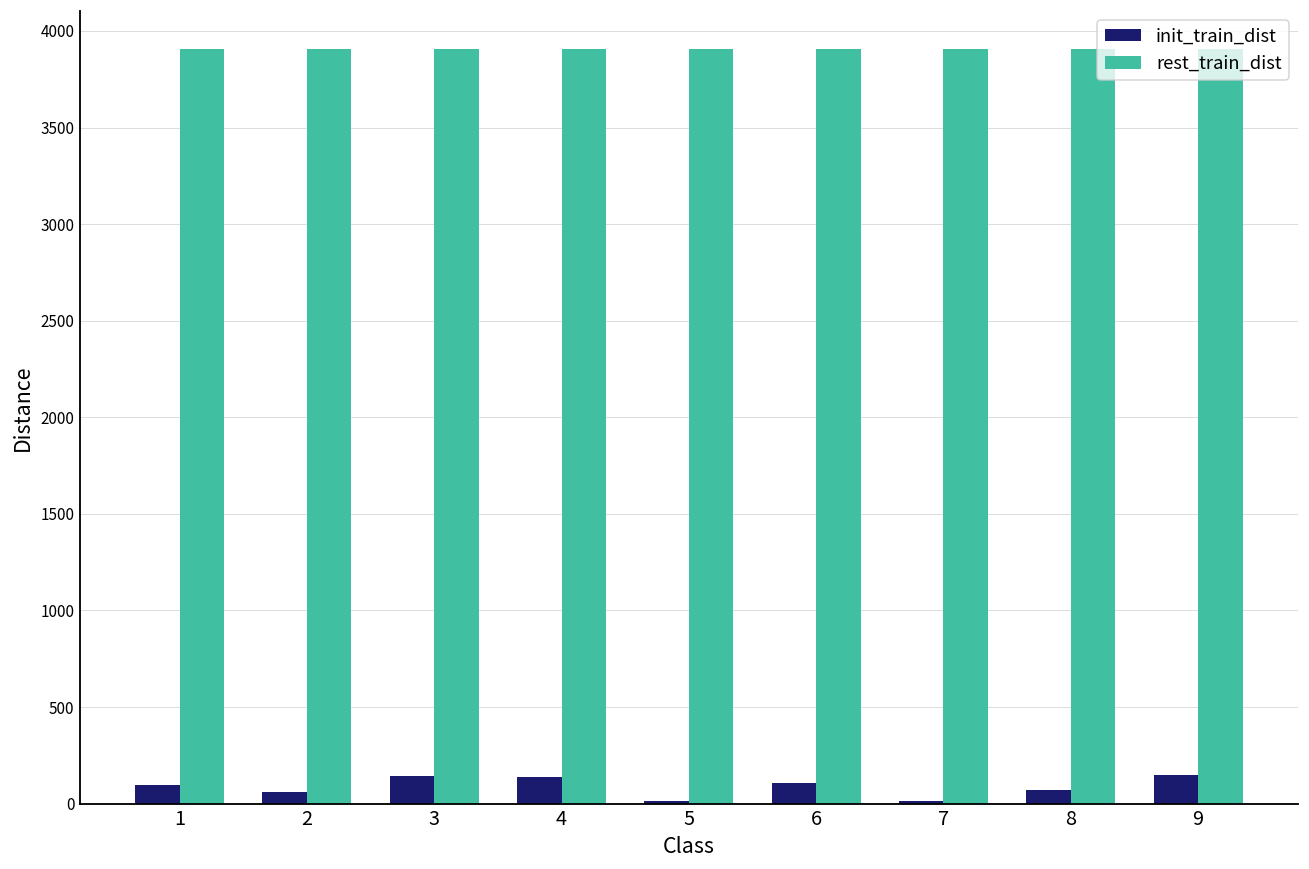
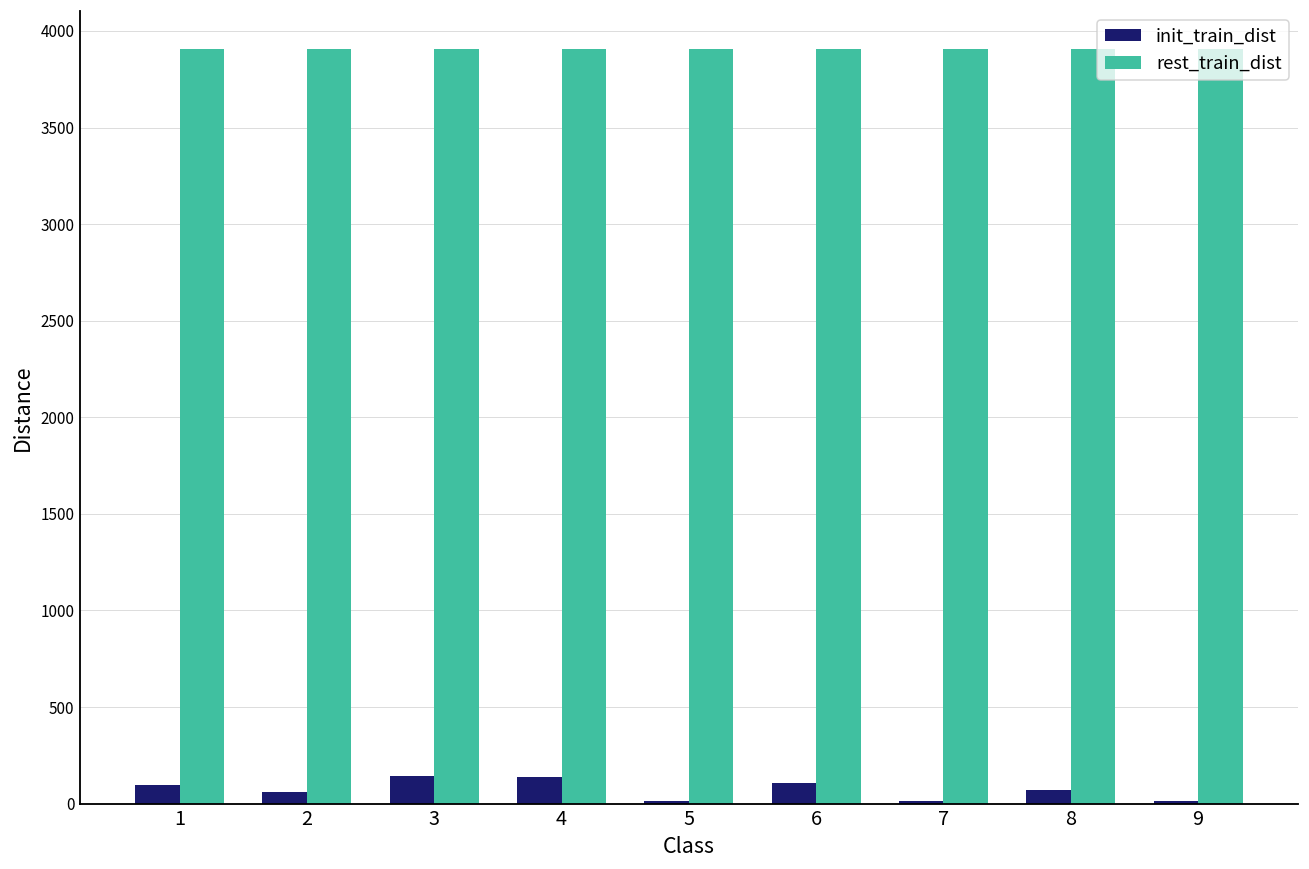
  {
    "init_train_dist": {
      "1": 100,
      "2": 60,
      "3": 140,
      "4": 140,
      "6": 110,
      "8": 70,
-     "9": 150
+     "9": 10
    },
    "rest_train_dist": {
      "1": 3910,
      "2": 3910,
      "3": 3910,
      "4": 3910,
      "5": 3910,
      "6": 3910,
      "7": 3910,
      "8": 3910
    }
  }
